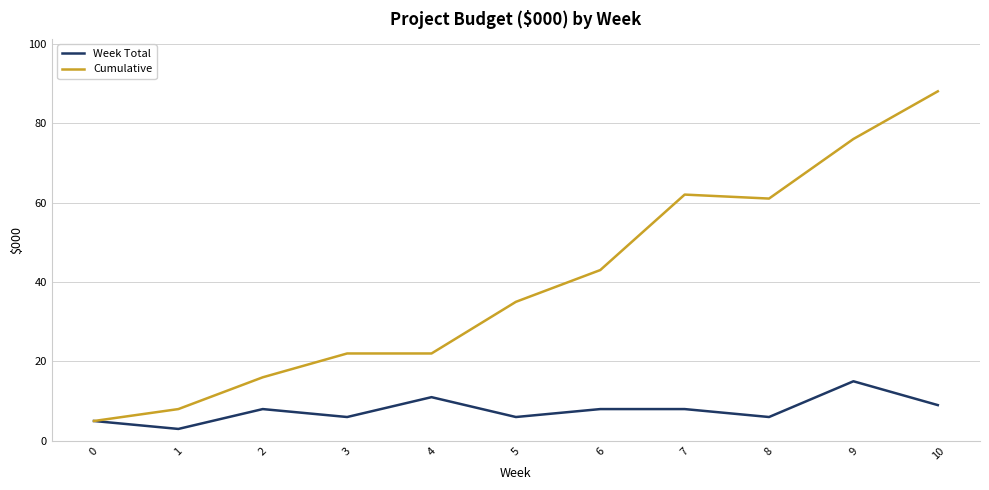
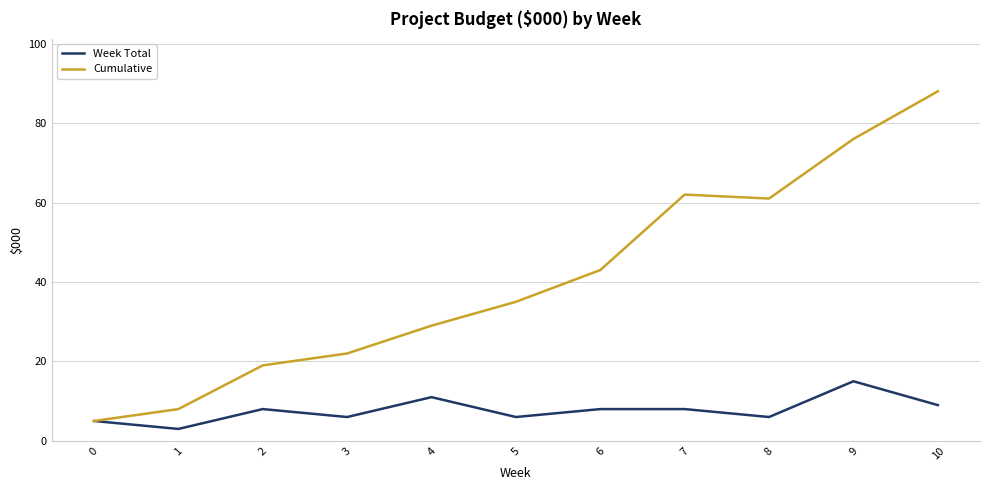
  {
    "Week Total": {
      "1": 3,
      "2": 8,
      "3": 6,
      "4": 11,
      "5": 6,
      "6": 8,
      "7": 8,
      "8": 6,
      "9": 15,
      "10": 9
    },
    "Cumulative": {
      "1": 8,
-     "2": 16,
+     "2": 19,
      "3": 22,
-     "4": 22,
+     "4": 29,
      "5": 35,
      "6": 43,
      "7": 62,
      "8": 61,
      "9": 76,
      "10": 88
    }
  }
